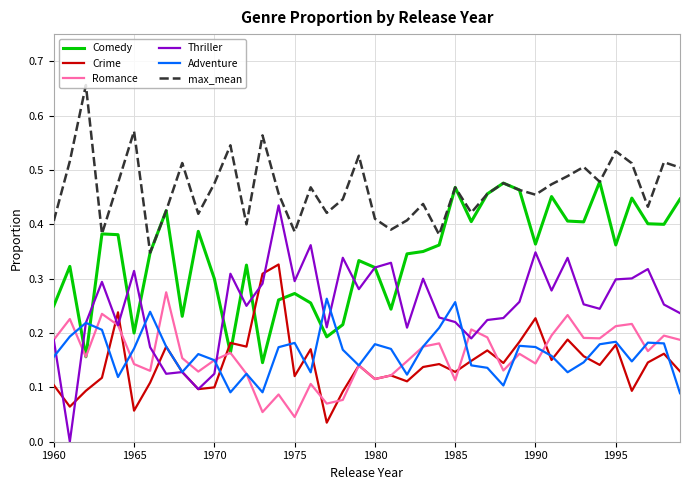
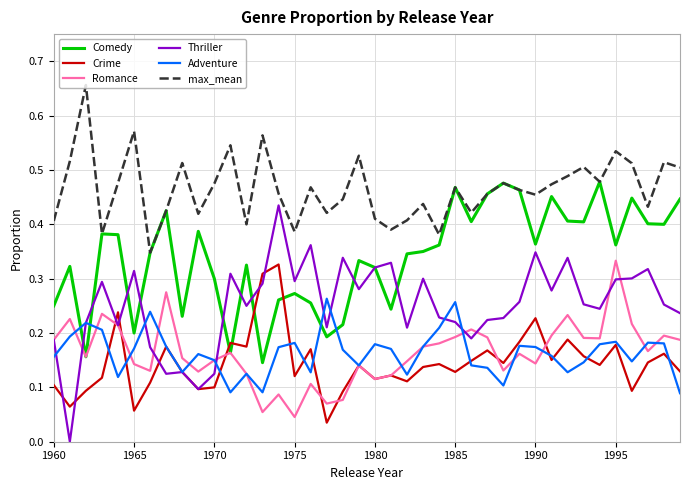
  {
    "Comedy": {
      "1960": 0.25,
      "1965": 0.20,
      "1970": 0.30,
      "1975": 0.27,
      "1990": 0.36,
      "1995": 0.36
    },
    "Crime": {
      "1960": 0.10,
      "1965": 0.06,
      "1970": 0.10,
      "1975": 0.12,
      "1985": 0.13,
      "1990": 0.23,
      "1995": 0.18
    },
    "Romance": {
      "1965": 0.14,
      "1975": 0.05,
-     "1985": 0.11,
+     "1985": 0.19,
      "1990": 0.14,
-     "1995": 0.21
+     "1995": 0.33
    },
    "Thriller": {
      "1965": 0.31,
      "1970": 0.13,
      "1975": 0.30,
      "1985": 0.22,
      "1990": 0.35,
      "1995": 0.30
    },
    "Adventure": {
      "1960": 0.16,
      "1965": 0.17,
      "1975": 0.18,
      "1980": 0.18,
      "1985": 0.26,
      "1990": 0.17,
      "1995": 0.18
    },
    "max_mean": {
      "1960": 0.41,
      "1965": 0.57,
      "1970": 0.48,
      "1975": 0.39,
      "1980": 0.41,
      "1990": 0.45,
      "1995": 0.53
    }
  }
